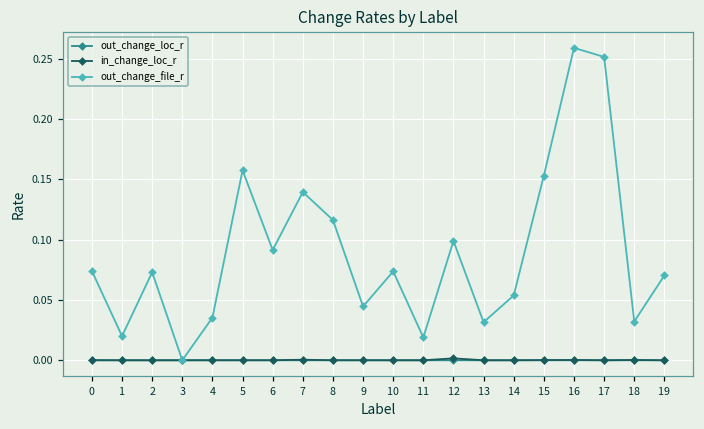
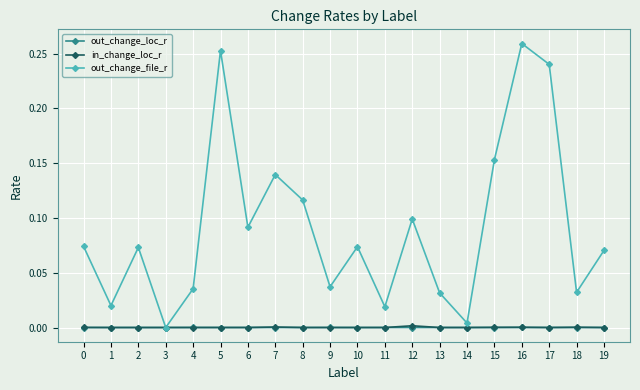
  {
    "out_change_file_r": {
      "0": 0.074,
      "1": 0.020,
      "2": 0.073,
      "4": 0.035,
-     "5": 0.158,
+     "5": 0.253,
      "6": 0.091,
      "7": 0.140,
      "8": 0.116,
-     "9": 0.045,
+     "9": 0.037,
      "10": 0.074,
      "11": 0.019,
      "12": 0.099,
      "13": 0.032,
-     "14": 0.054,
+     "14": 0.004,
      "15": 0.153,
      "16": 0.259,
-     "17": 0.252,
+     "17": 0.240,
      "18": 0.032,
      "19": 0.070
    }
  }
